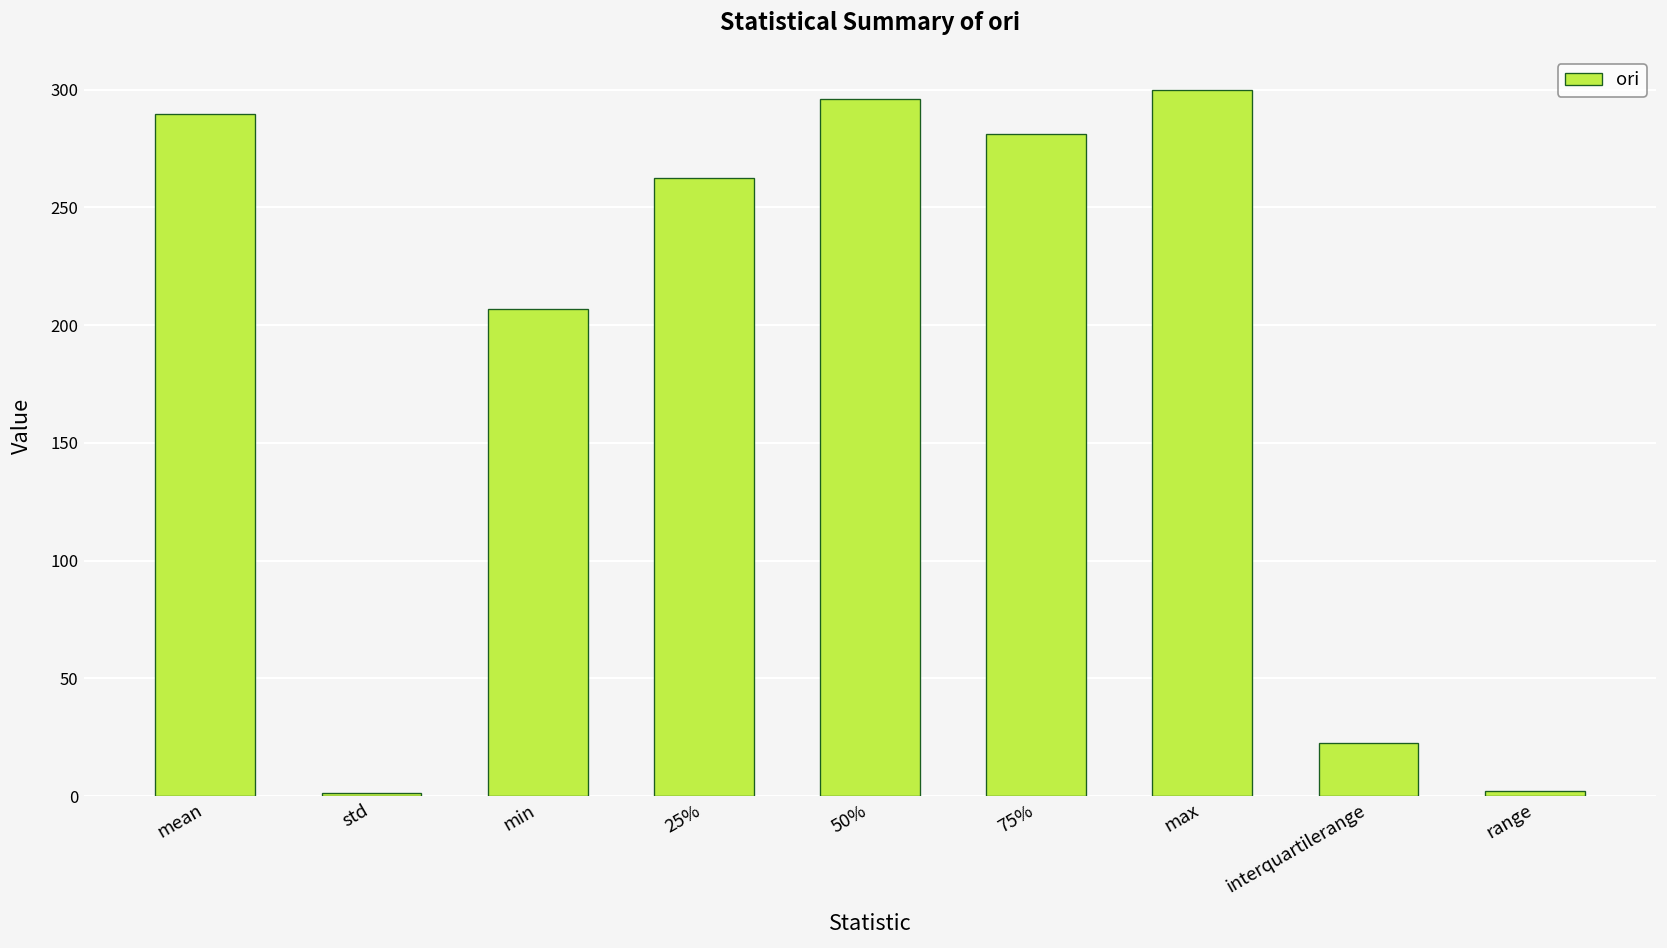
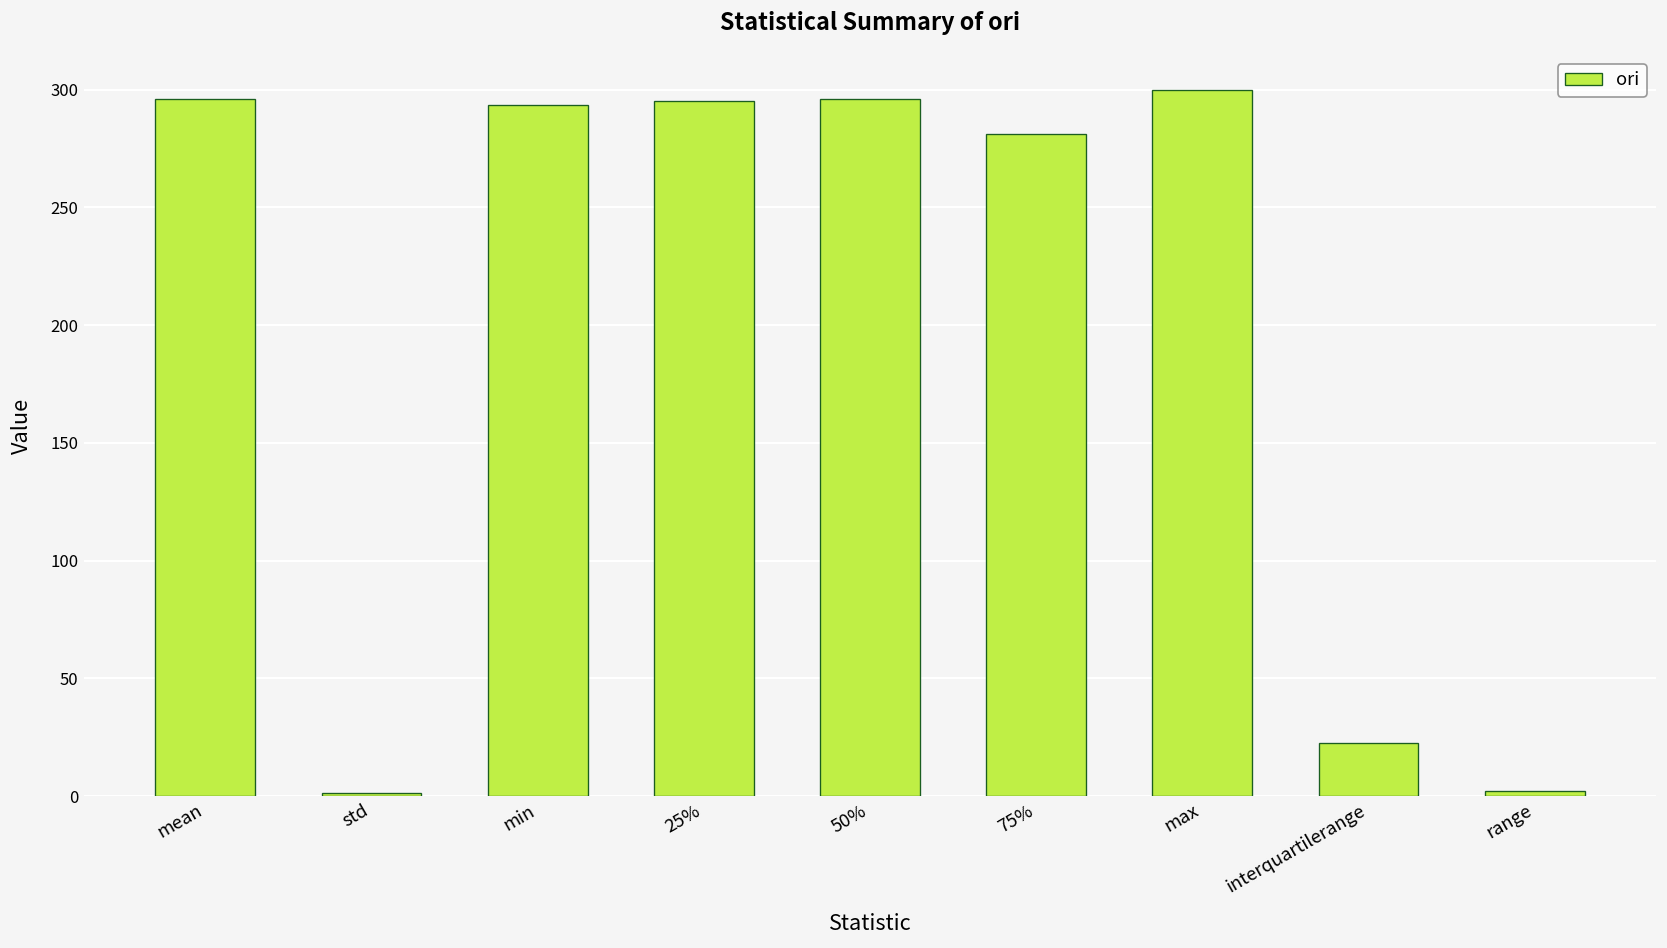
  {
-   "mean": 289,
-   "min": 207,
-   "25%": 262,
+   "mean": 296,
+   "min": 293,
+   "25%": 295,
    "50%": 296,
    "75%": 281,
    "max": 300,
    "interquartilerange": 23,
    "range": 2
  }
